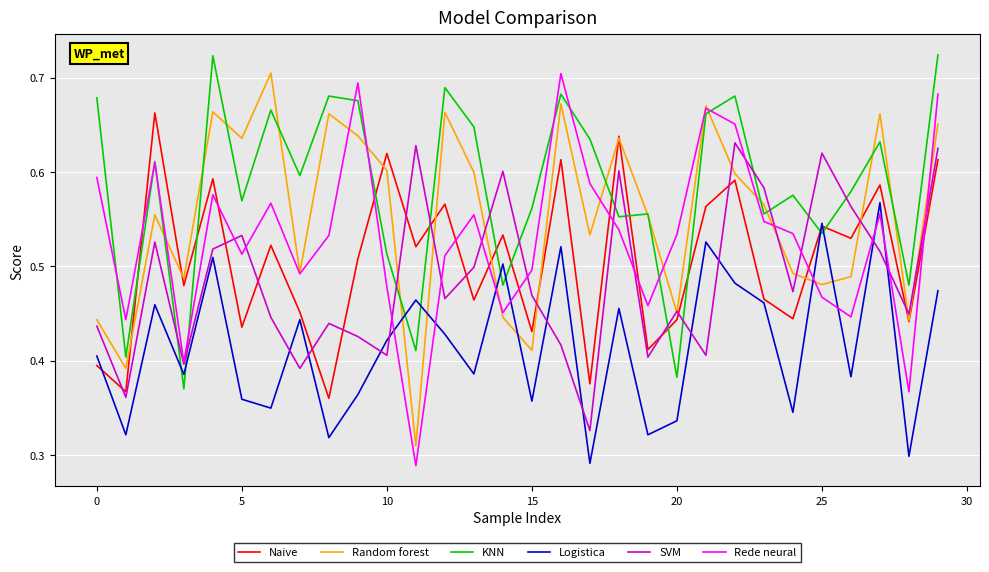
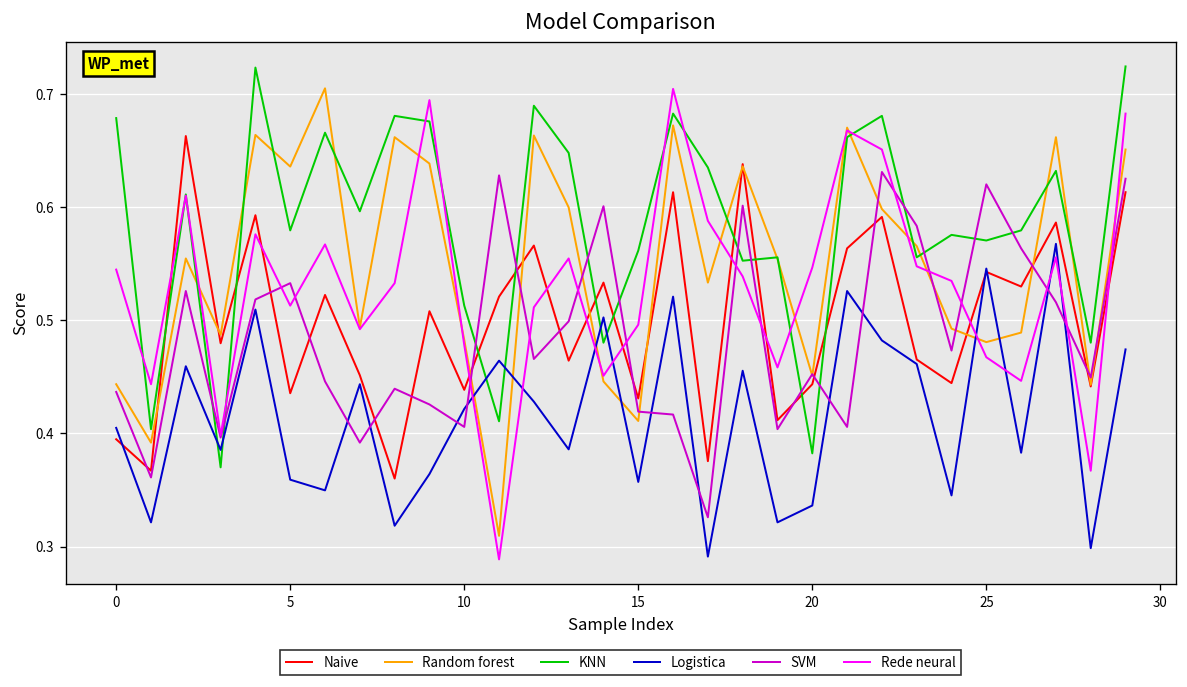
  {
    "Naive": {
      "0": 0.39,
      "5": 0.44,
-     "10": 0.62,
+     "10": 0.44,
      "15": 0.43,
      "20": 0.44,
      "25": 0.54
    },
    "Random forest": {
      "0": 0.44,
      "5": 0.64,
-     "10": 0.60,
+     "10": 0.48,
      "15": 0.41,
      "25": 0.48
    },
    "KNN": {
      "0": 0.68,
-     "5": 0.57,
+     "5": 0.58,
      "10": 0.51,
      "15": 0.56,
      "20": 0.38,
-     "25": 0.53
+     "25": 0.57
    },
    "Logistica": {
      "0": 0.40,
      "5": 0.36,
      "10": 0.42,
      "15": 0.36,
      "20": 0.34,
      "25": 0.55
    },
    "SVM": {
      "0": 0.44,
      "5": 0.53,
      "10": 0.41,
-     "15": 0.47,
+     "15": 0.42,
      "25": 0.62
    },
    "Rede neural": {
-     "0": 0.59,
+     "0": 0.54,
      "5": 0.51,
      "10": 0.48,
      "15": 0.50,
-     "20": 0.53,
+     "20": 0.55,
      "25": 0.47
    }
  }
